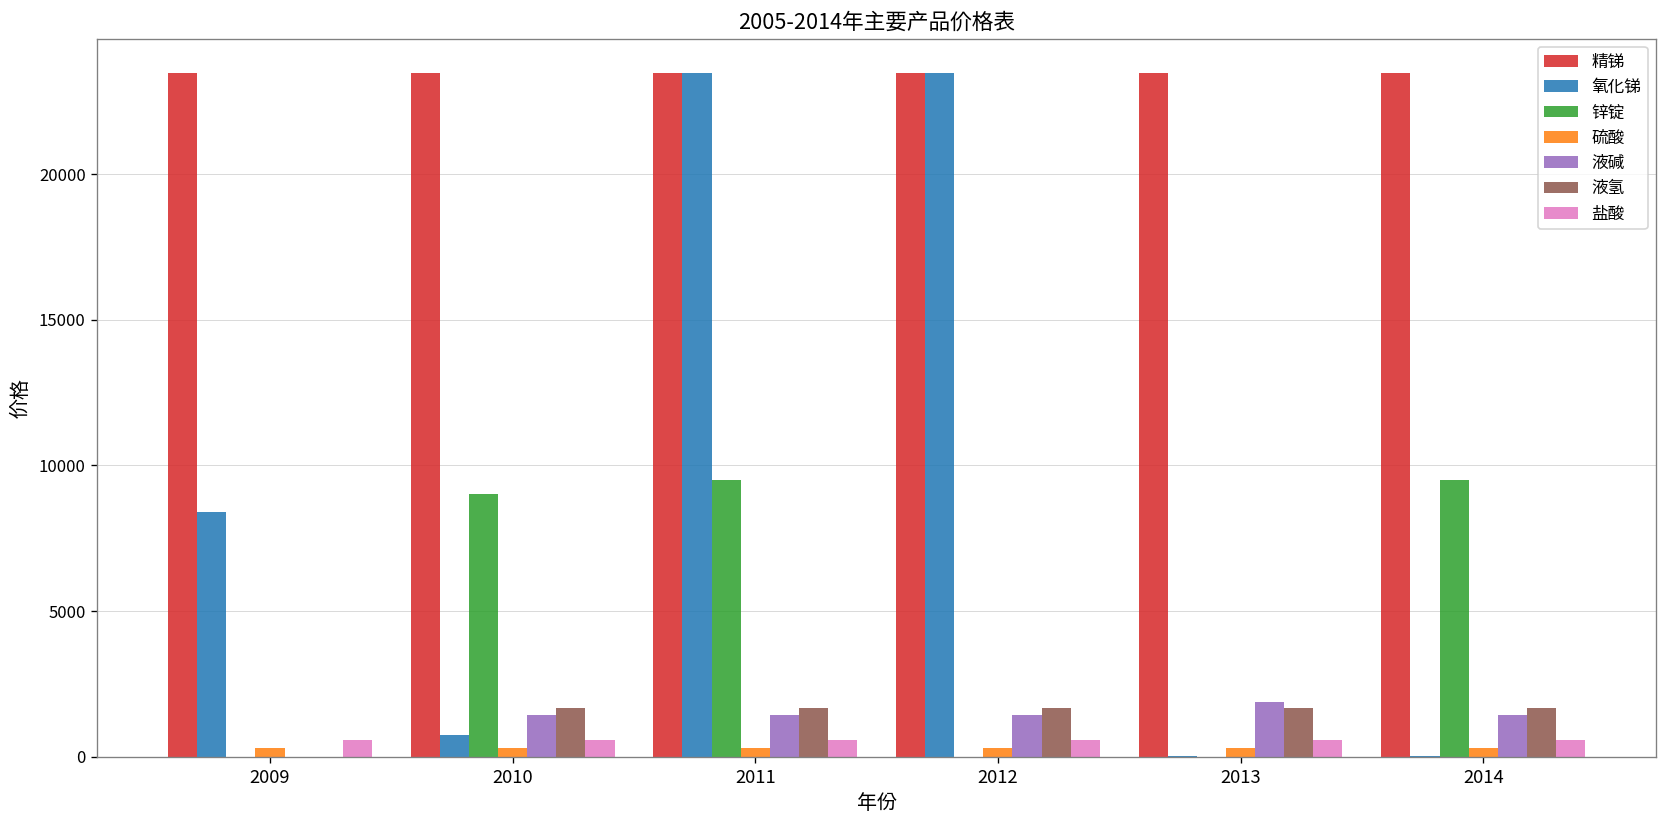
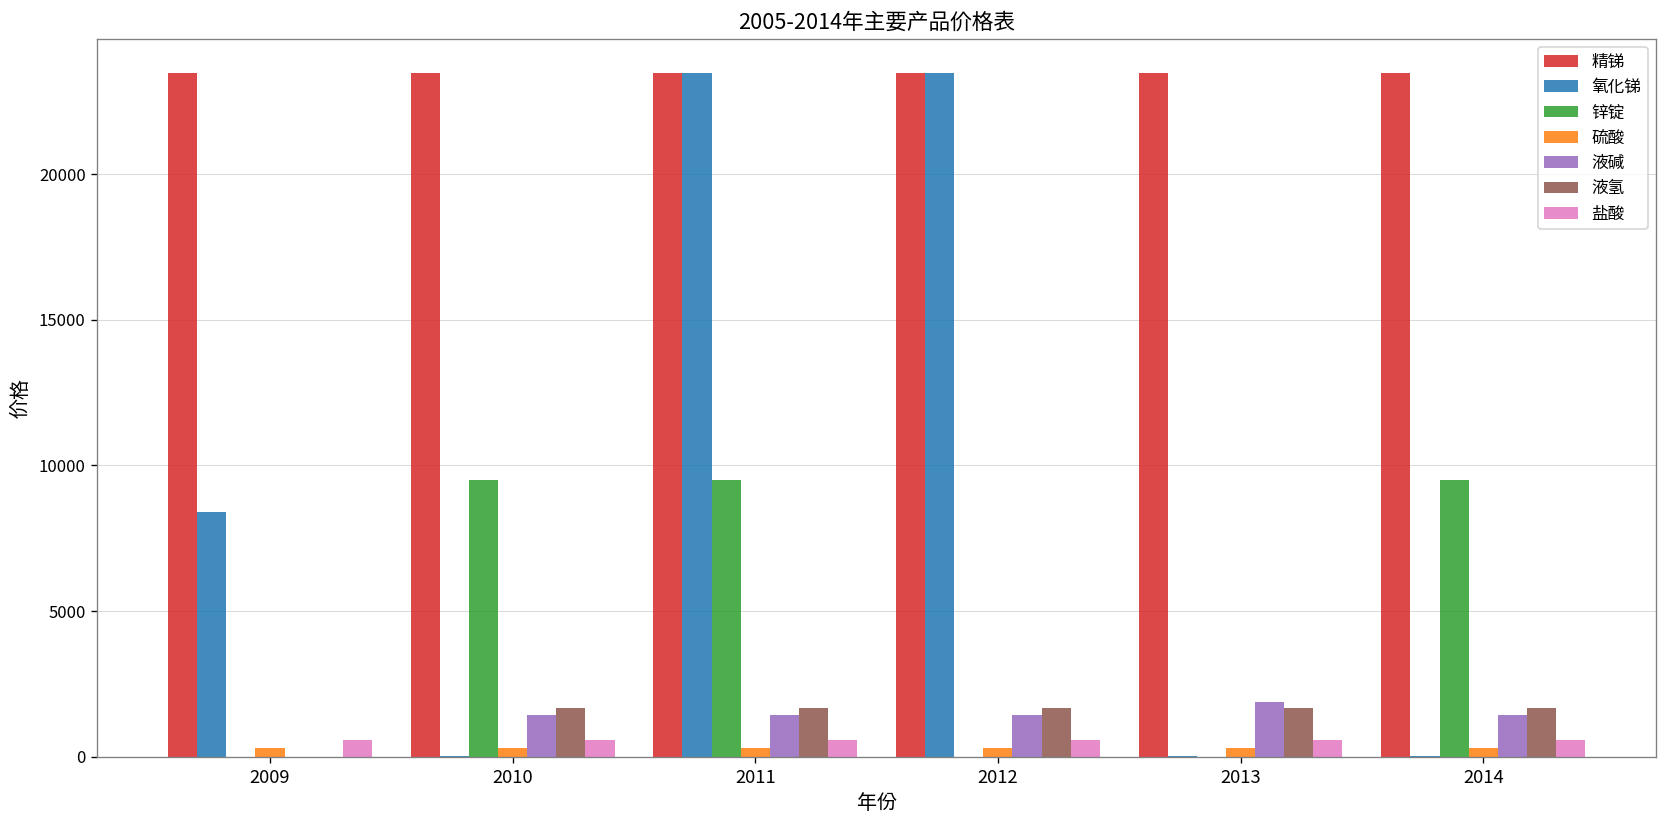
  {
    "精锑": {
      "2009": 23500,
      "2010": 23500,
      "2011": 23500,
      "2012": 23500,
      "2013": 23500,
      "2014": 23500
    },
    "氧化锑": {
      "2009": 8400,
-     "2010": 800,
+     "2010": 0,
      "2011": 23500,
      "2012": 23500
    },
    "锌锭": {
-     "2010": 9000,
+     "2010": 9500,
      "2011": 9500,
      "2014": 9500
    },
    "硫酸": {
      "2009": 300,
      "2010": 300,
      "2011": 300,
      "2012": 300,
      "2013": 300,
      "2014": 300
    },
    "液碱": {
      "2010": 1400,
      "2011": 1400,
      "2012": 1400,
      "2013": 1900,
      "2014": 1400
    },
    "液氢": {
      "2010": 1700,
      "2011": 1700,
      "2012": 1700,
      "2013": 1700,
      "2014": 1700
    },
    "盐酸": {
      "2009": 600,
      "2010": 600,
      "2011": 600,
      "2012": 600,
      "2013": 600,
      "2014": 600
    }
  }
